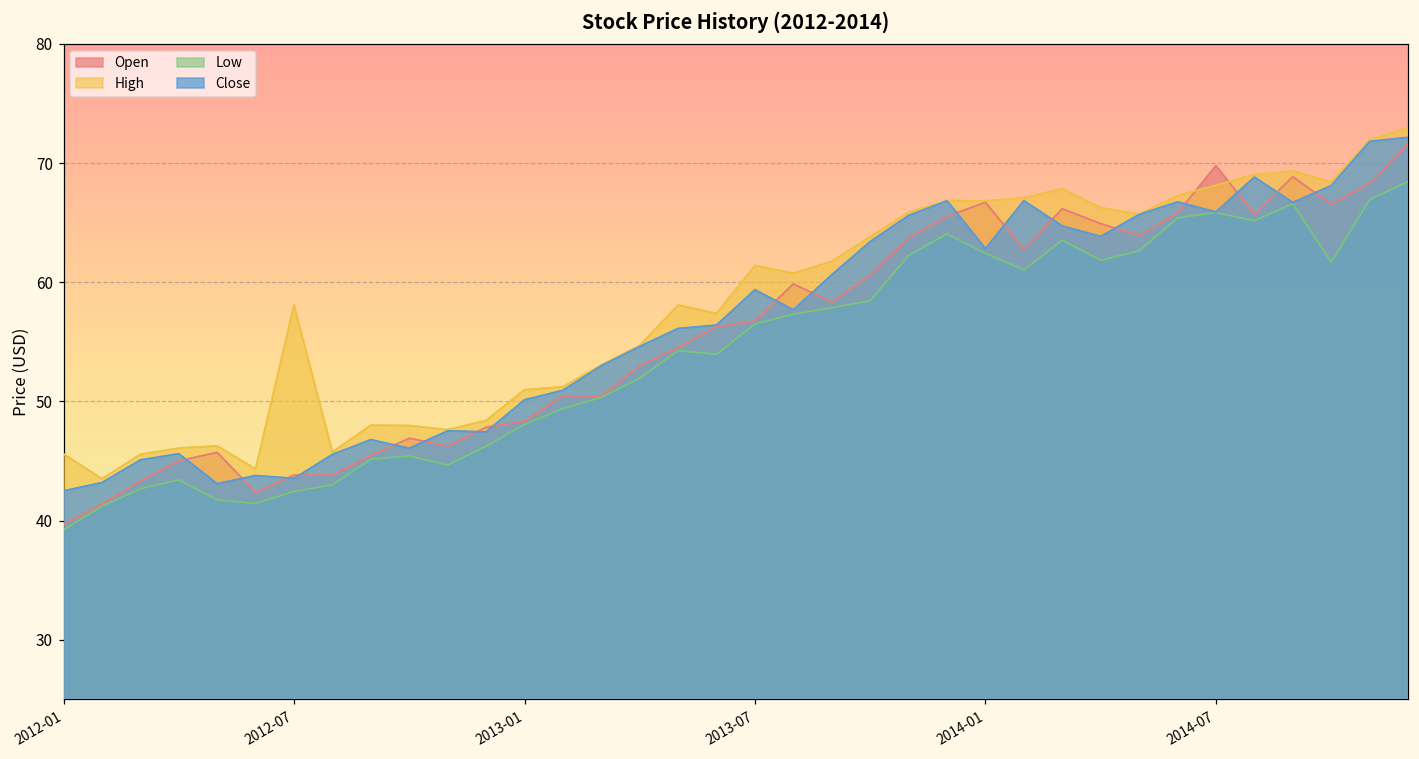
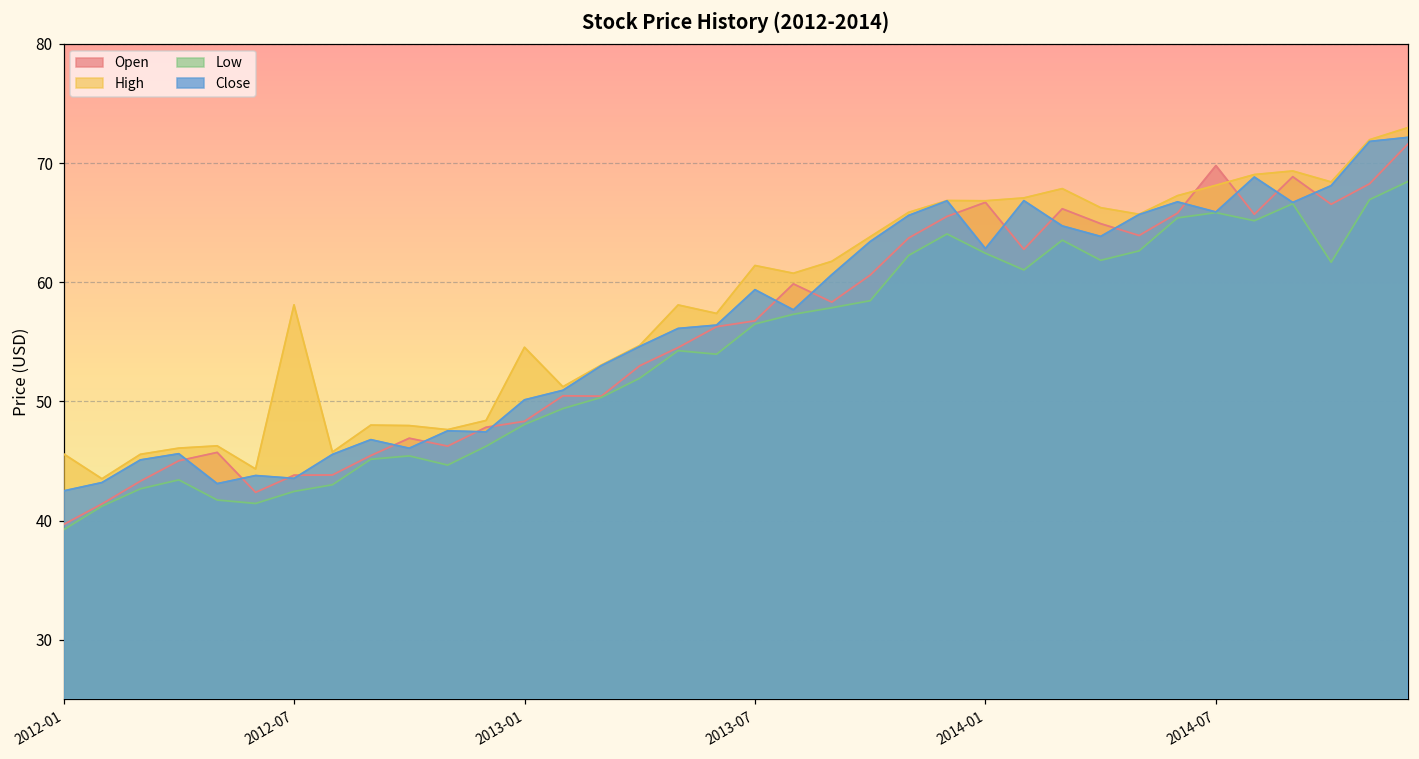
  {
    "Open": {
      "2012-01": 39.7,
      "2012-07": 43.8,
      "2013-01": 48.3,
      "2013-07": 56.8,
      "2014-07": 69.8
    },
    "High": {
      "2012-01": 45.6,
      "2012-07": 58.1,
-     "2013-01": 51.0,
+     "2013-01": 54.5,
      "2013-07": 61.4,
      "2014-07": 68.1
    },
    "Low": {
      "2012-01": 39.2,
      "2012-07": 42.5,
      "2013-01": 48.1,
      "2013-07": 56.5,
      "2014-01": 62.4
    },
    "Close": {
      "2012-01": 42.5,
      "2012-07": 43.5,
      "2013-01": 50.1,
      "2013-07": 59.4,
      "2014-01": 62.8
    }
  }
